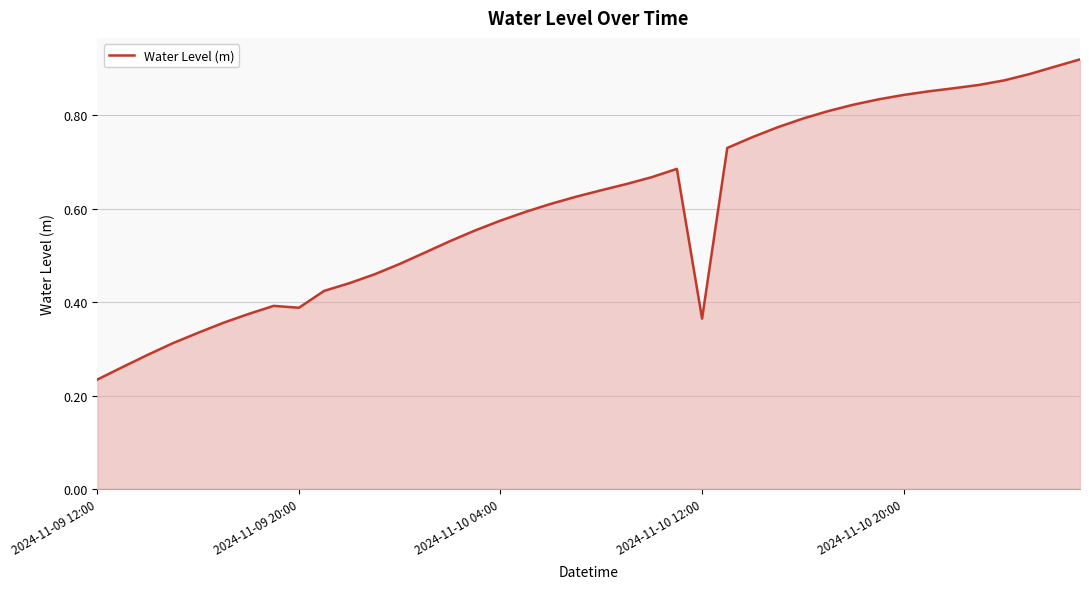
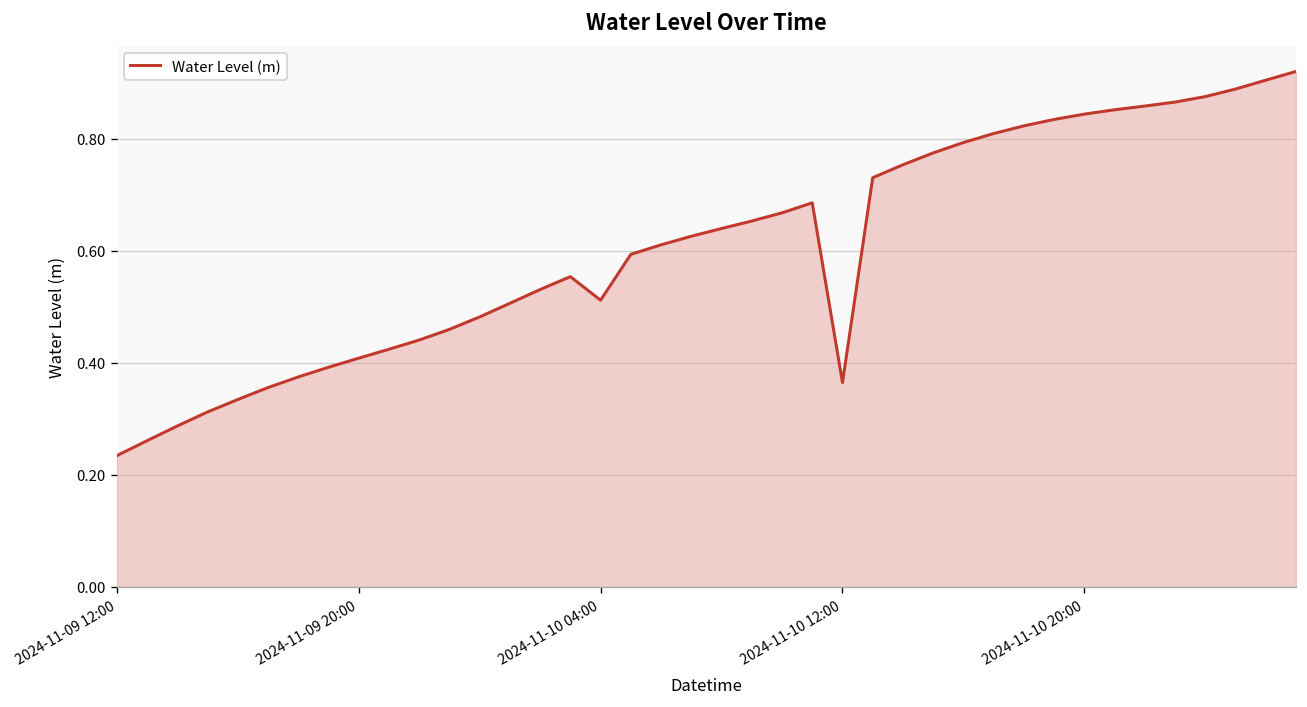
  {
    "2024-11-09 12:00": 0.23,
-   "2024-11-09 20:00": 0.39,
-   "2024-11-10 04:00": 0.57,
+   "2024-11-09 20:00": 0.41,
+   "2024-11-10 04:00": 0.51,
    "2024-11-10 12:00": 0.36,
    "2024-11-10 20:00": 0.84
  }
